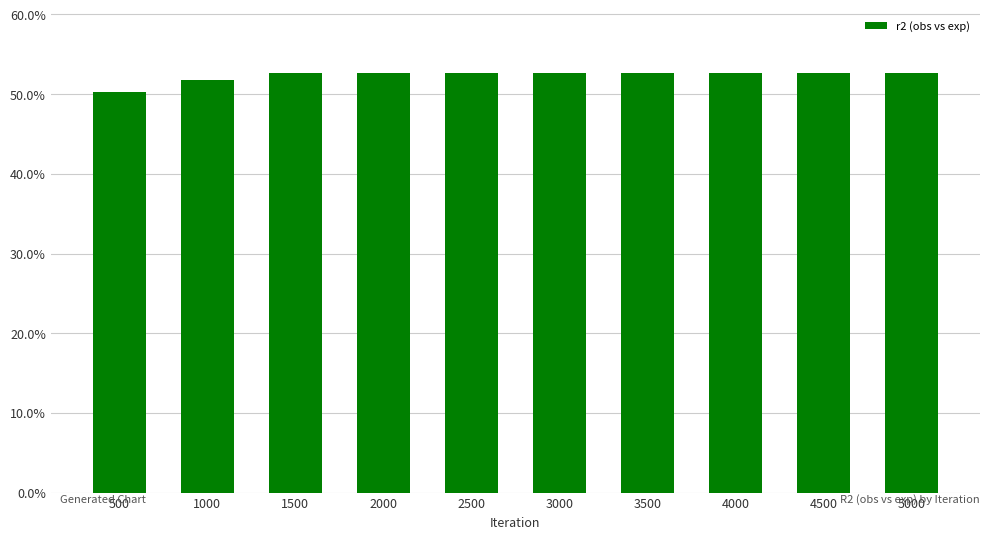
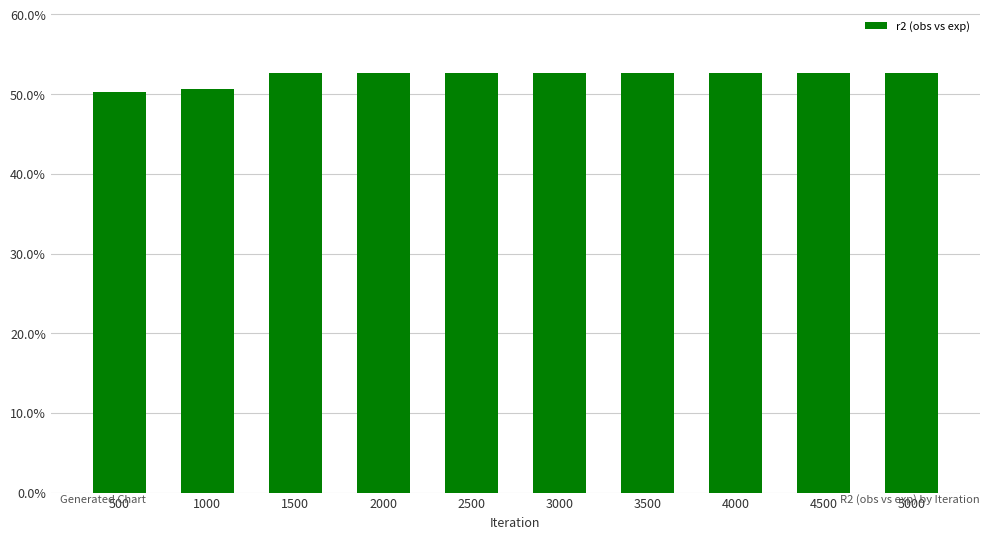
  {
    "500": "50%",
-   "1000": "52%",
+   "1000": "51%",
    "1500": "53%",
    "2000": "53%",
    "2500": "53%",
    "3000": "53%",
    "3500": "53%",
    "4000": "53%",
    "4500": "53%",
    "5000": "53%"
  }
